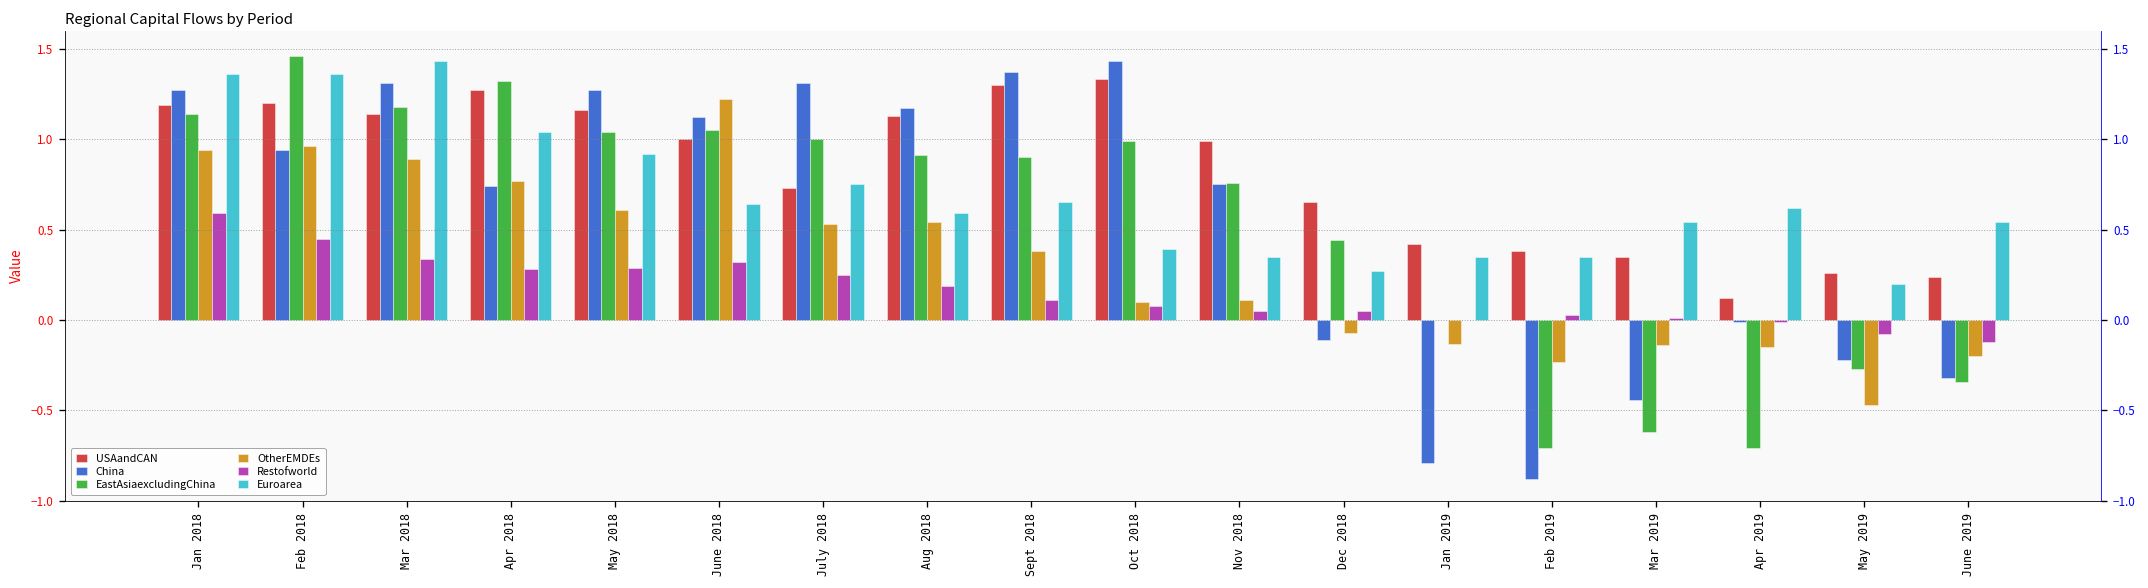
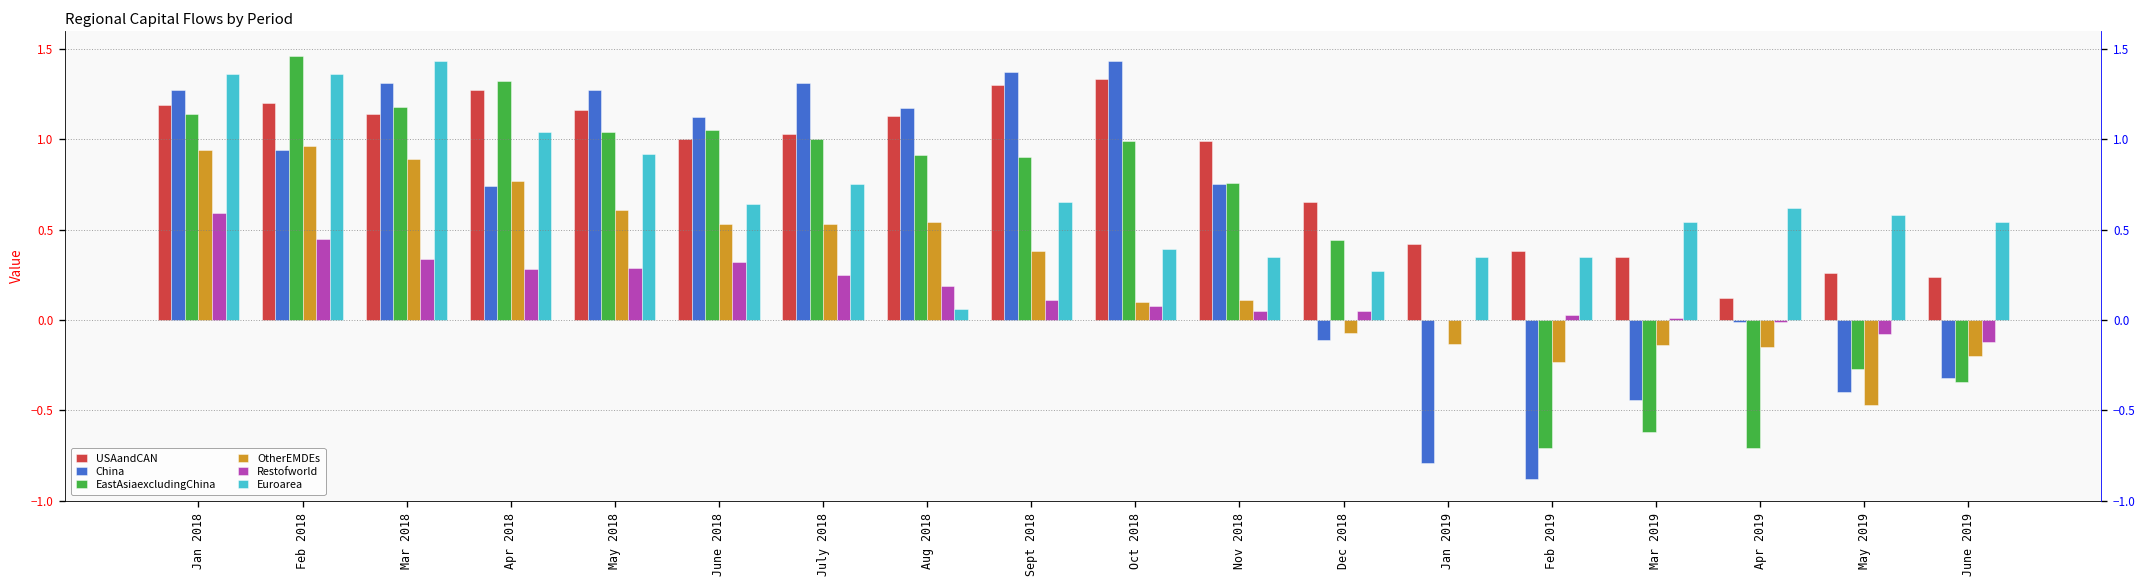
  {
    "USAandCAN": {
      "Jan 2018": 1.19,
      "Feb 2018": 1.20,
      "Mar 2018": 1.14,
      "Apr 2018": 1.27,
      "May 2018": 1.16,
      "June 2018": 1.00,
-     "July 2018": 0.73,
+     "July 2018": 1.03,
      "Aug 2018": 1.13,
      "Sept 2018": 1.30,
      "Oct 2018": 1.33,
      "Nov 2018": 0.99,
      "Dec 2018": 0.65,
      "Jan 2019": 0.42,
      "Feb 2019": 0.38,
      "Mar 2019": 0.35,
      "Apr 2019": 0.12,
      "May 2019": 0.26,
      "June 2019": 0.24
    },
    "China": {
      "Jan 2018": 1.27,
      "Feb 2018": 0.94,
      "Mar 2018": 1.31,
      "Apr 2018": 0.74,
      "May 2018": 1.27,
      "June 2018": 1.12,
      "July 2018": 1.31,
      "Aug 2018": 1.17,
      "Sept 2018": 1.37,
      "Oct 2018": 1.43,
      "Nov 2018": 0.75,
      "Dec 2018": -0.11,
      "Jan 2019": -0.79,
      "Feb 2019": -0.88,
      "Mar 2019": -0.44,
-     "May 2019": -0.22,
+     "May 2019": -0.40,
      "June 2019": -0.32
    },
    "EastAsiaexcludingChina": {
      "Jan 2018": 1.14,
      "Feb 2018": 1.46,
      "Mar 2018": 1.18,
      "Apr 2018": 1.32,
      "May 2018": 1.04,
      "June 2018": 1.05,
      "July 2018": 1.00,
      "Aug 2018": 0.91,
      "Sept 2018": 0.90,
      "Oct 2018": 0.99,
      "Nov 2018": 0.76,
      "Dec 2018": 0.44,
      "Jan 2019": 0.00,
      "Feb 2019": -0.71,
      "Mar 2019": -0.62,
      "Apr 2019": -0.71,
      "May 2019": -0.27,
      "June 2019": -0.34
    },
    "OtherEMDEs": {
      "Jan 2018": 0.94,
      "Feb 2018": 0.96,
      "Mar 2018": 0.89,
      "Apr 2018": 0.77,
      "May 2018": 0.61,
-     "June 2018": 1.22,
+     "June 2018": 0.53,
      "July 2018": 0.53,
      "Aug 2018": 0.54,
      "Sept 2018": 0.38,
      "Oct 2018": 0.10,
      "Nov 2018": 0.11,
      "Dec 2018": -0.07,
      "Jan 2019": -0.13,
      "Feb 2019": -0.23,
      "Mar 2019": -0.14,
      "Apr 2019": -0.15,
      "May 2019": -0.47,
      "June 2019": -0.20
    },
    "Restofworld": {
      "Jan 2018": 0.59,
      "Feb 2018": 0.45,
      "Mar 2018": 0.34,
      "Apr 2018": 0.28,
      "May 2018": 0.29,
      "June 2018": 0.32,
      "July 2018": 0.25,
      "Aug 2018": 0.19,
      "Sept 2018": 0.11,
      "Oct 2018": 0.08,
      "Nov 2018": 0.05,
      "Dec 2018": 0.05,
      "Jan 2019": 0.00,
      "Feb 2019": 0.03,
      "May 2019": -0.08,
      "June 2019": -0.12
    },
    "Euroarea": {
      "Jan 2018": 1.36,
      "Feb 2018": 1.36,
      "Mar 2018": 1.43,
      "Apr 2018": 1.04,
      "May 2018": 0.92,
      "June 2018": 0.64,
      "July 2018": 0.75,
-     "Aug 2018": 0.59,
+     "Aug 2018": 0.06,
      "Sept 2018": 0.65,
      "Oct 2018": 0.39,
      "Nov 2018": 0.35,
      "Dec 2018": 0.27,
      "Jan 2019": 0.35,
      "Feb 2019": 0.35,
      "Mar 2019": 0.54,
      "Apr 2019": 0.62,
-     "May 2019": 0.20,
+     "May 2019": 0.58,
      "June 2019": 0.54
    }
  }
